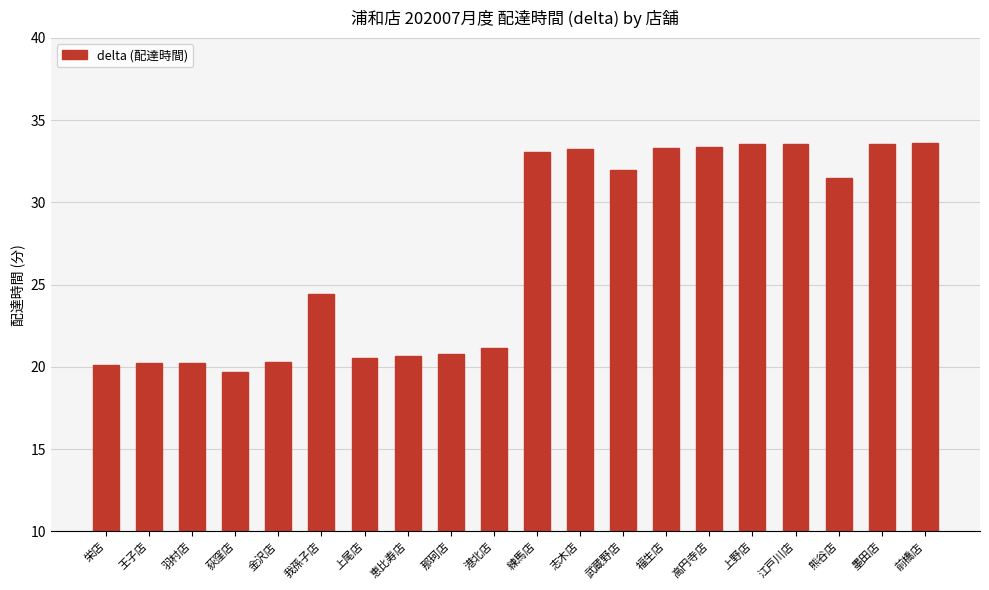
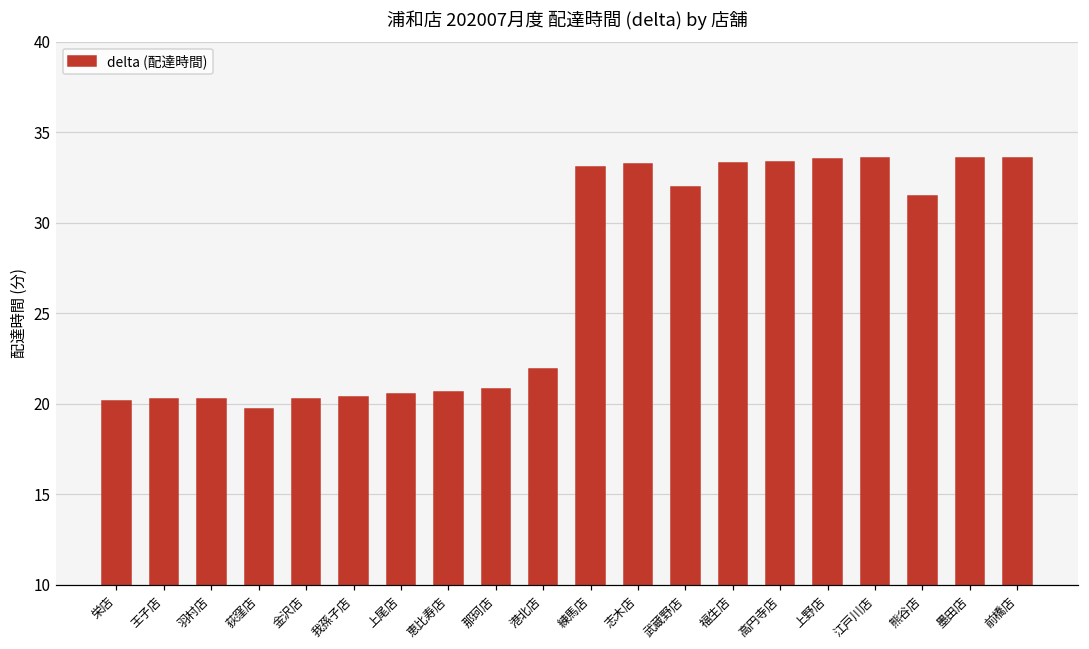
  {
    "栄店": 20.1,
    "王子店": 20.2,
    "羽村店": 20.3,
    "荻窪店": 19.7,
    "金沢店": 20.3,
-   "我孫子店": 24.4,
+   "我孫子店": 20.3,
    "上尾店": 20.5,
    "恵比寿店": 20.7,
    "那珂店": 20.8,
-   "港北店": 21.2,
+   "港北店": 21.9,
    "練馬店": 33.1,
    "志木店": 33.2,
    "武蔵野店": 32.0,
    "福生店": 33.3,
    "高円寺店": 33.3,
    "上野店": 33.5,
    "江戸川店": 33.6,
    "熊谷店": 31.5,
    "墨田店": 33.6,
    "前橋店": 33.6
  }
